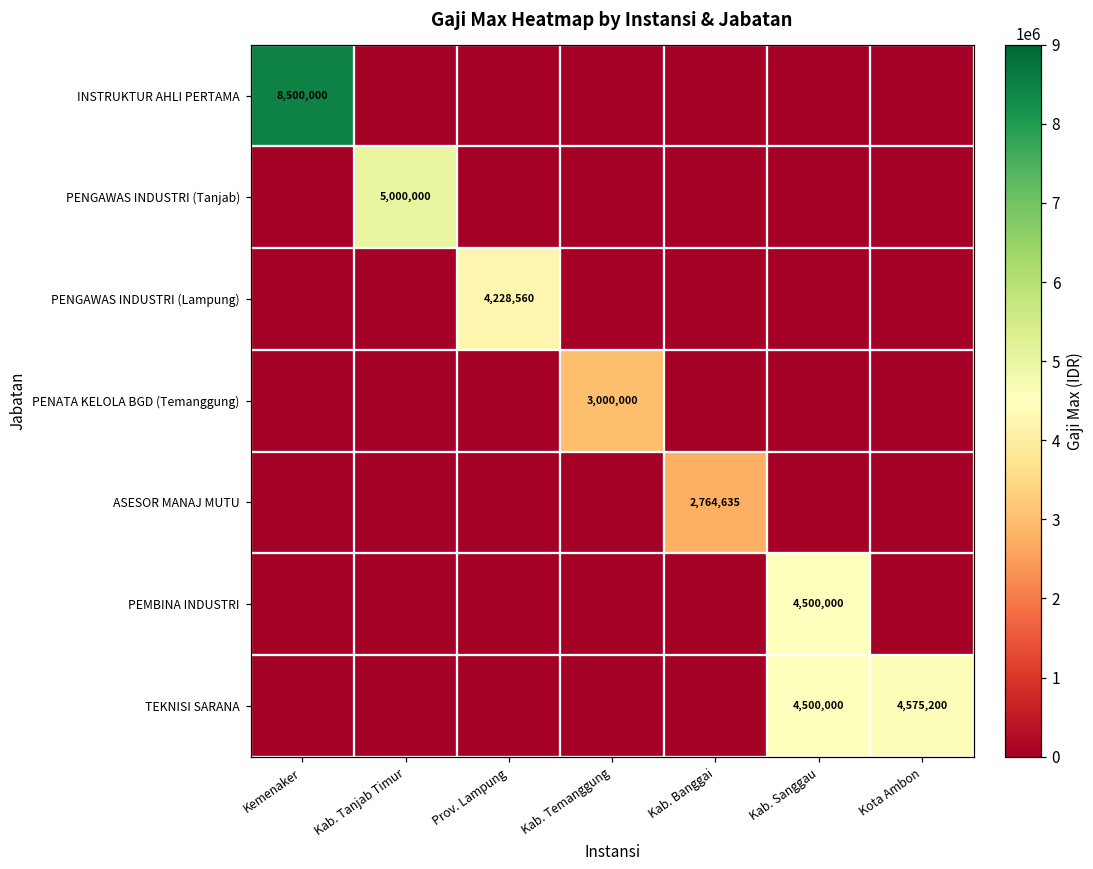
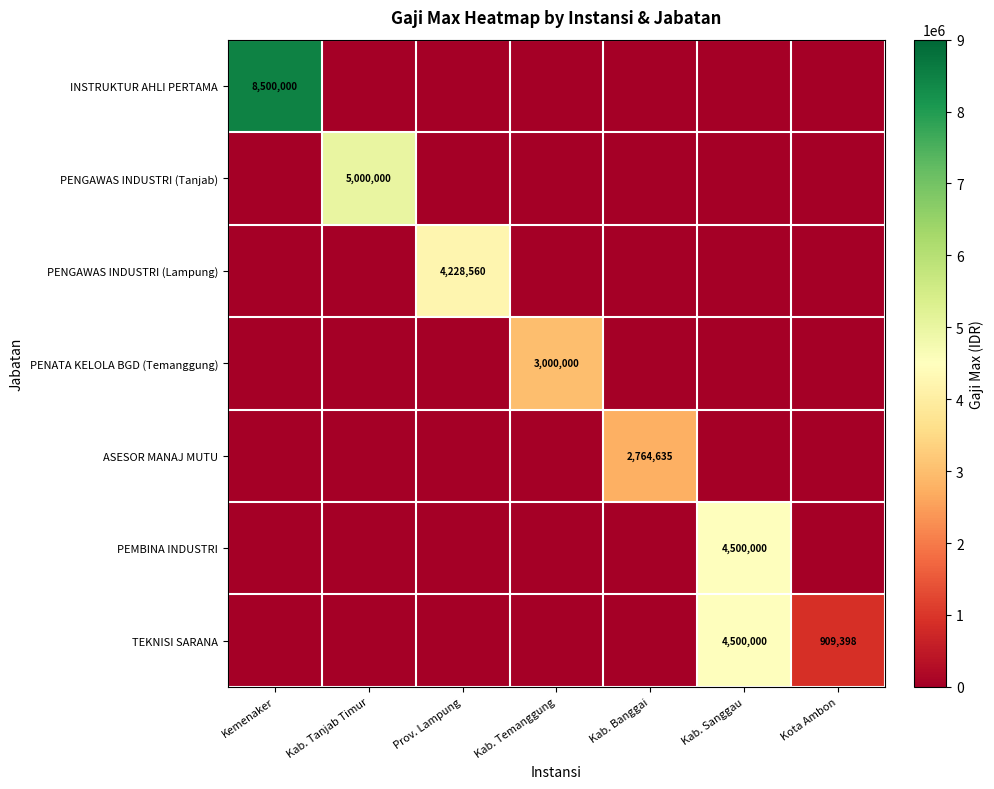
  {
    "INSTRUKTUR AHLI PERTAMA": {
      "Kemenaker": "8,500,000"
    },
    "PENGAWAS INDUSTRI (Tanjab)": {
      "Kab. Tanjab Timur": "5,000,000"
    },
    "PENGAWAS INDUSTRI (Lampung)": {
      "Prov. Lampung": "4,228,560"
    },
    "PENATA KELOLA BGD (Temanggung)": {
      "Kab. Temanggung": "3,000,000"
    },
    "ASESOR MANAJ MUTU": {
      "Kab. Banggai": "2,764,635"
    },
    "PEMBINA INDUSTRI": {
      "Kab. Sanggau": "4,500,000"
    },
    "TEKNISI SARANA": {
      "Kab. Sanggau": "4,500,000",
-     "Kota Ambon": "4,575,200"
+     "Kota Ambon": "909,398"
    }
  }
